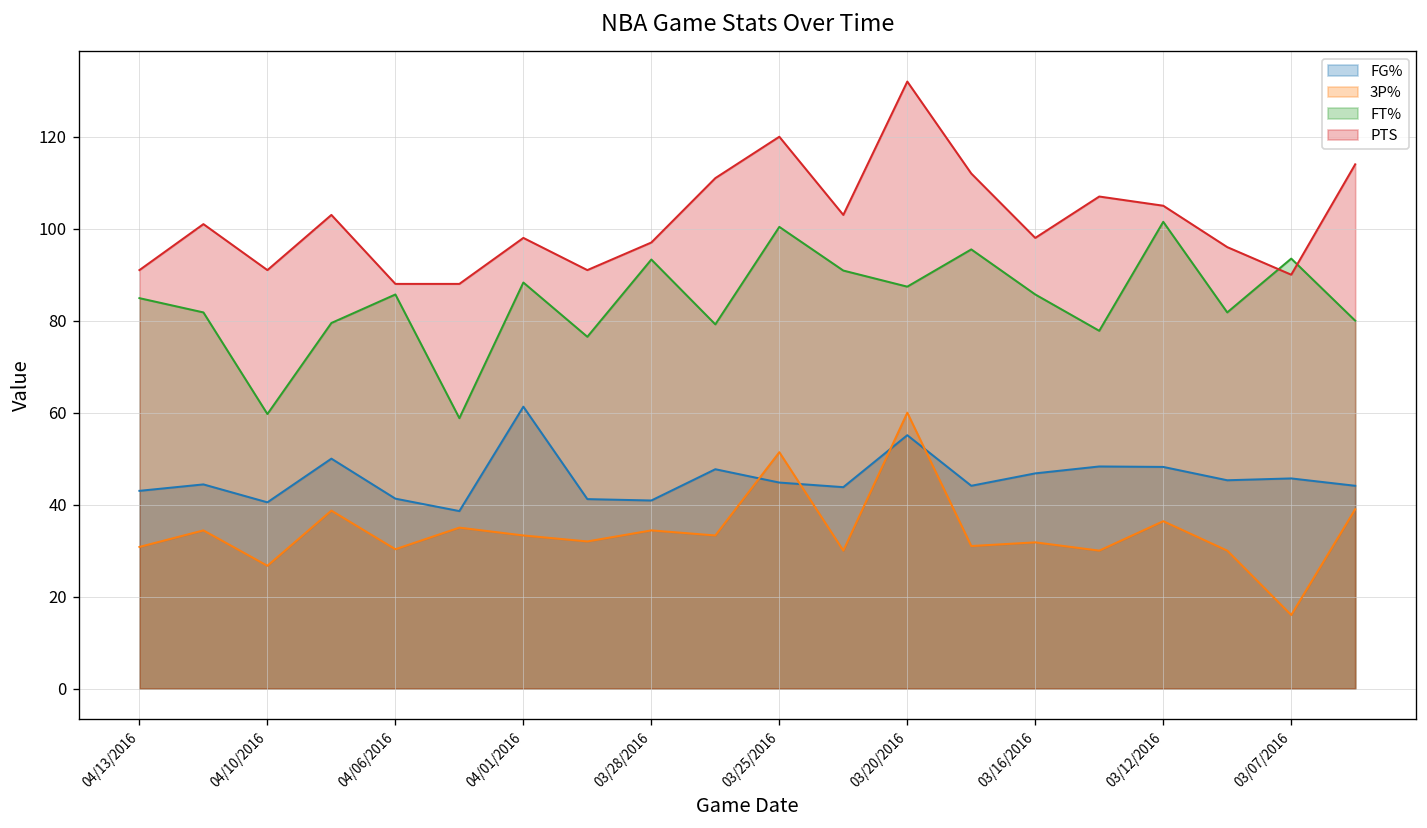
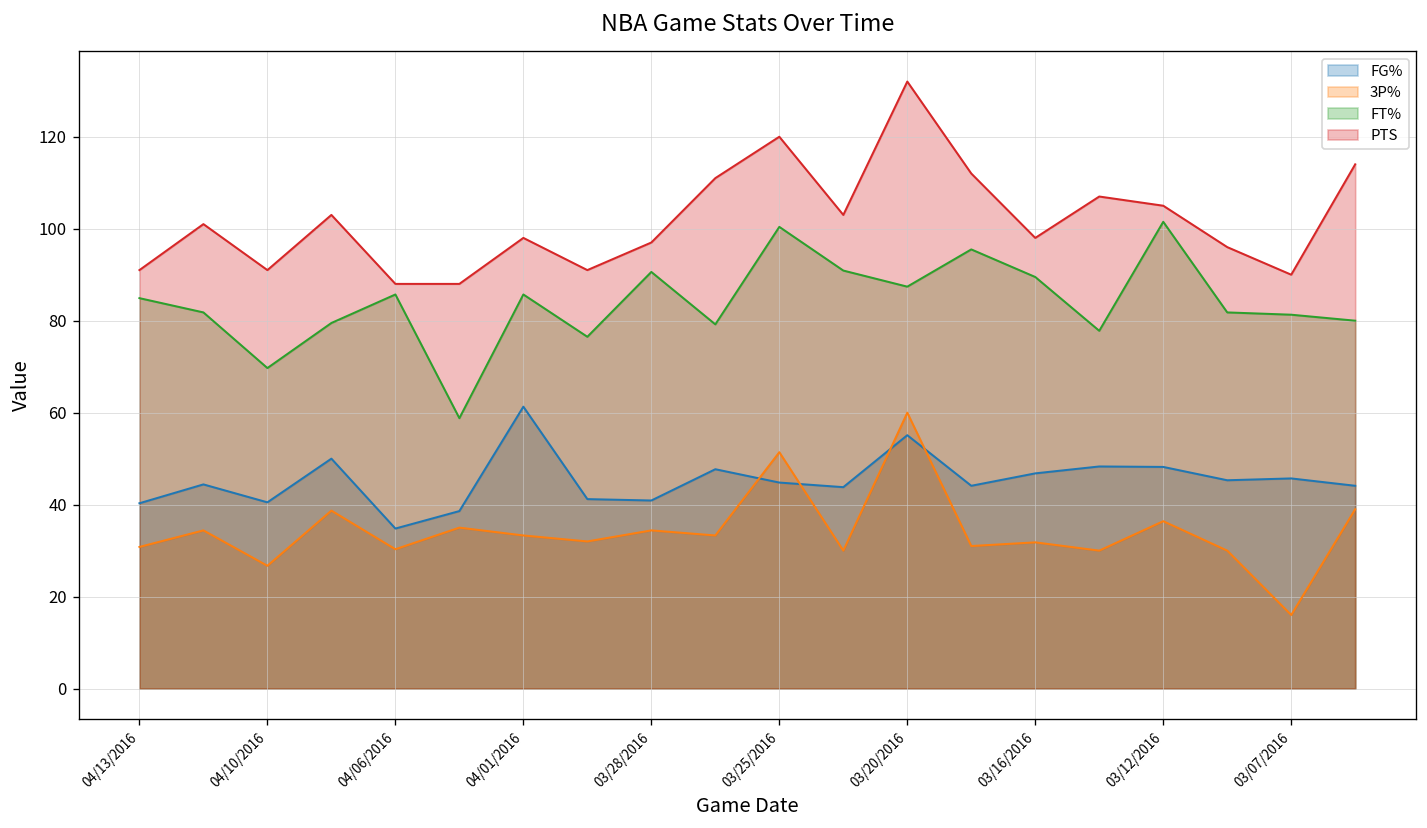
  {
    "FG%": {
-     "04/13/2016": 43,
+     "04/13/2016": 40,
      "04/10/2016": 41,
-     "04/06/2016": 41,
+     "04/06/2016": 35,
      "04/01/2016": 61,
      "03/28/2016": 41,
      "03/25/2016": 45,
      "03/20/2016": 55,
      "03/16/2016": 47,
      "03/12/2016": 48,
      "03/07/2016": 46
    },
    "FT%": {
      "04/13/2016": 85,
-     "04/10/2016": 60,
+     "04/10/2016": 70,
      "04/06/2016": 86,
-     "04/01/2016": 88,
-     "03/28/2016": 93,
+     "04/01/2016": 86,
+     "03/28/2016": 91,
      "03/25/2016": 100,
      "03/20/2016": 87,
-     "03/16/2016": 86,
+     "03/16/2016": 90,
      "03/12/2016": 102,
-     "03/07/2016": 94
+     "03/07/2016": 81
    }
  }
